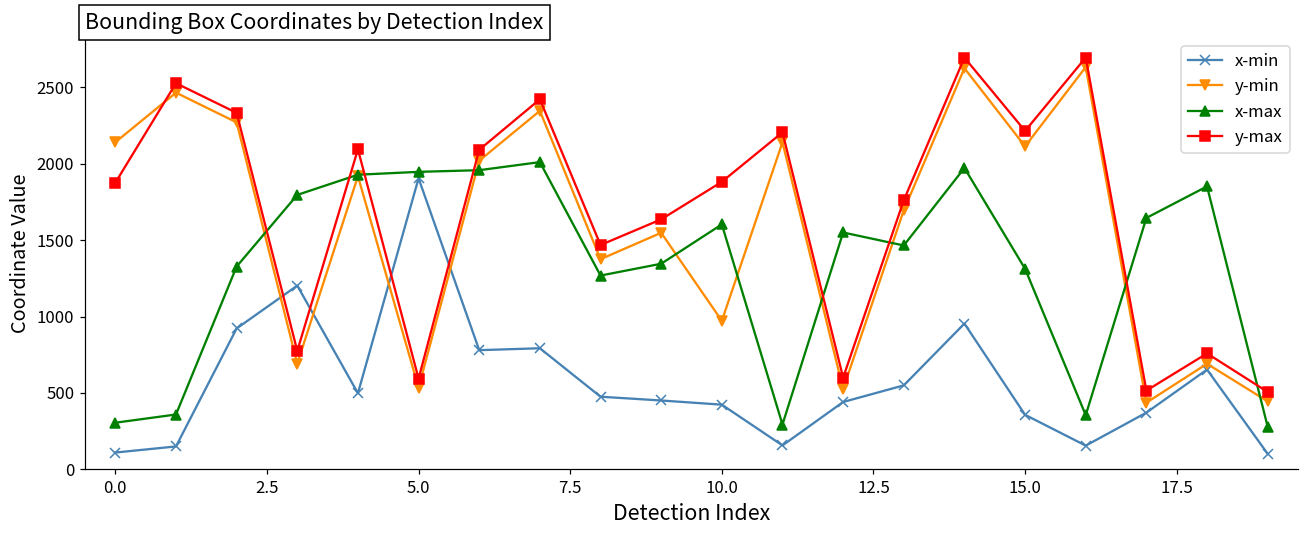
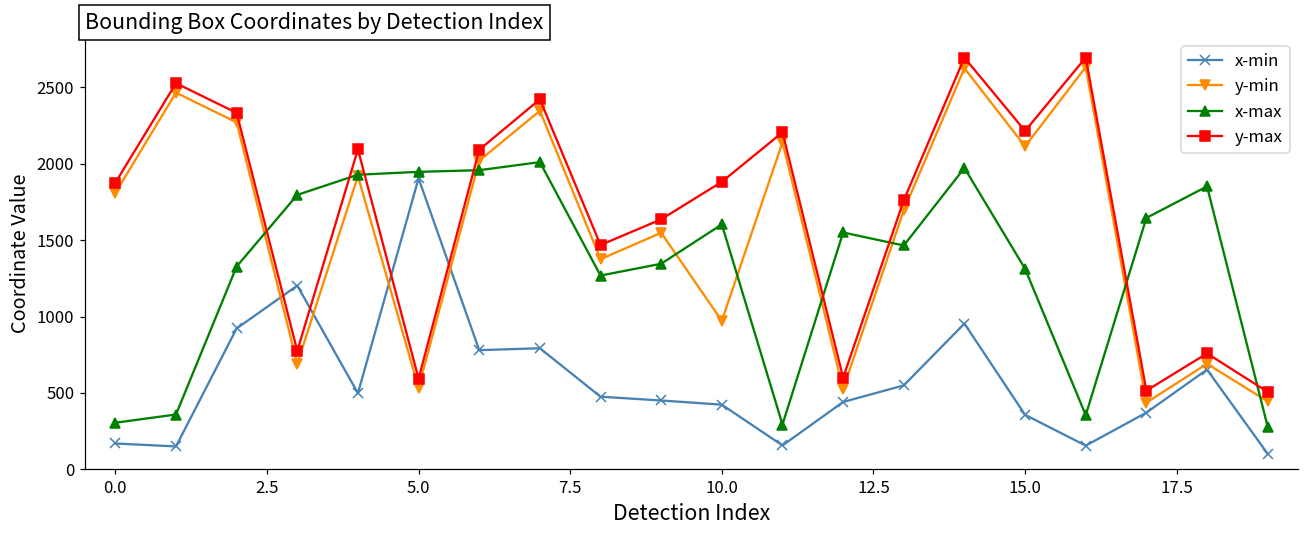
  {
    "x-min": {
-     "0.0": 110,
+     "0.0": 170,
      "5.0": 1900,
      "10.0": 420,
      "15.0": 360
    },
    "y-min": {
-     "0.0": 2140,
+     "0.0": 1810,
      "5.0": 530,
      "10.0": 970,
      "15.0": 2110
    },
    "x-max": {
      "0.0": 310,
      "5.0": 1950,
      "10.0": 1600,
      "15.0": 1310
    },
    "y-max": {
      "0.0": 1880,
      "5.0": 590,
      "10.0": 1880,
      "15.0": 2210
    }
  }
